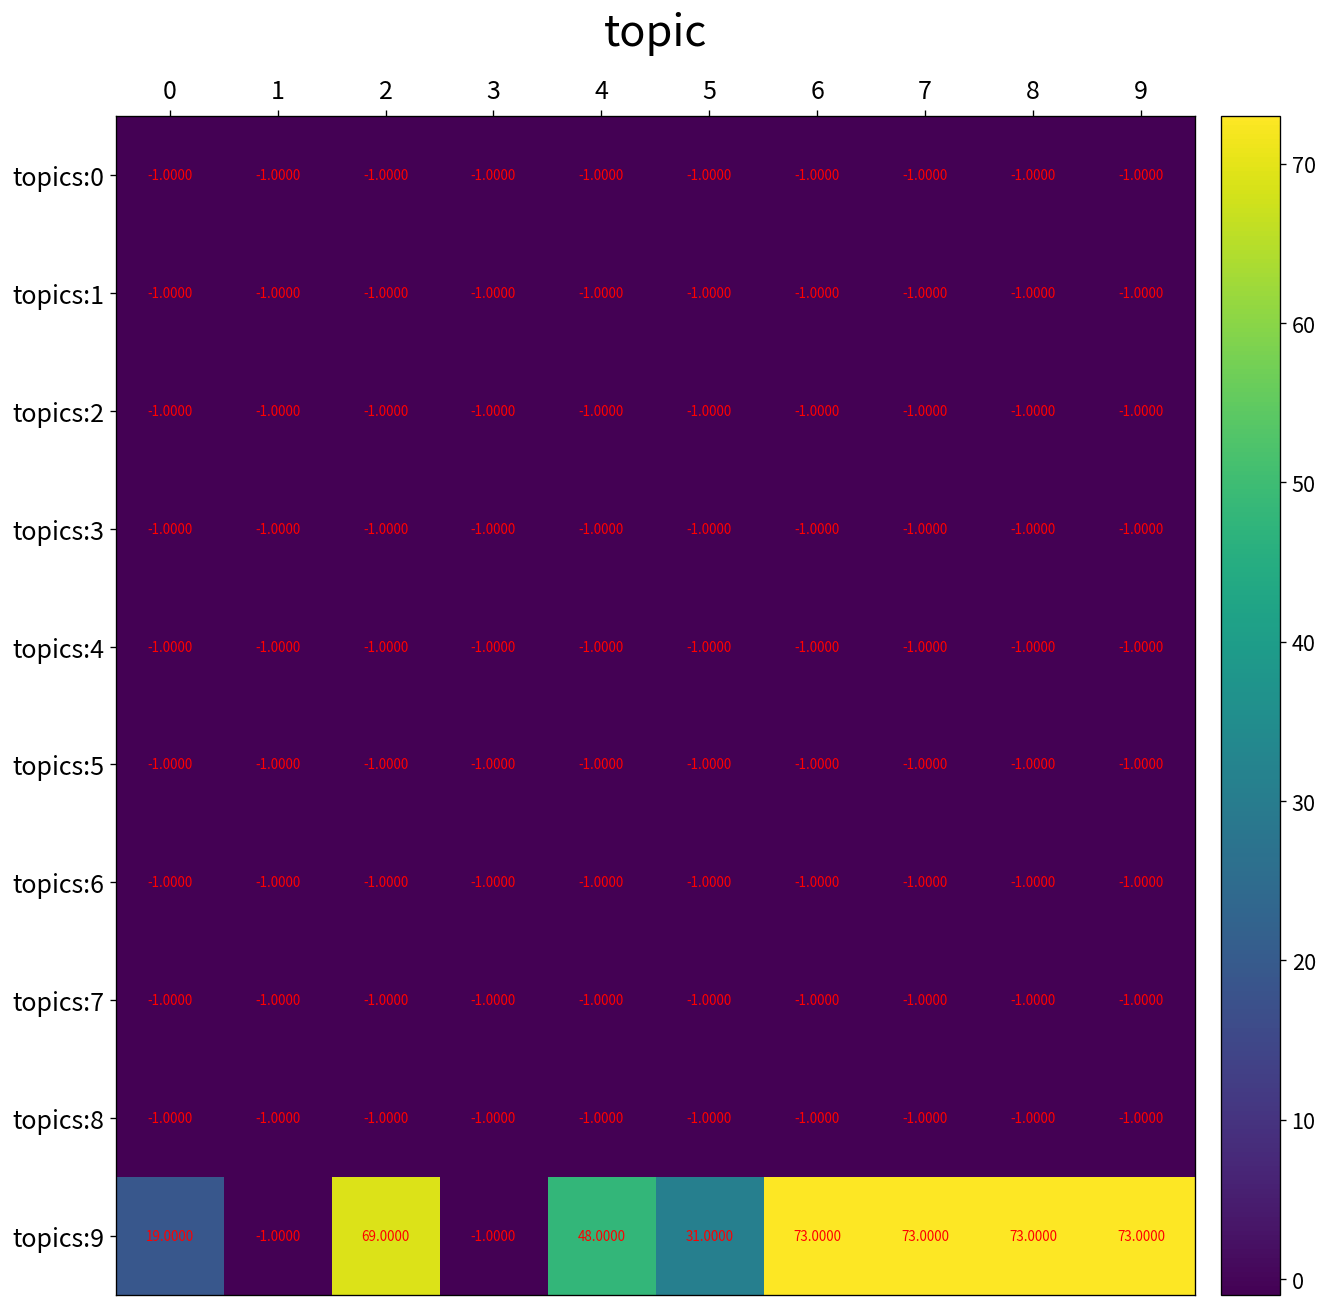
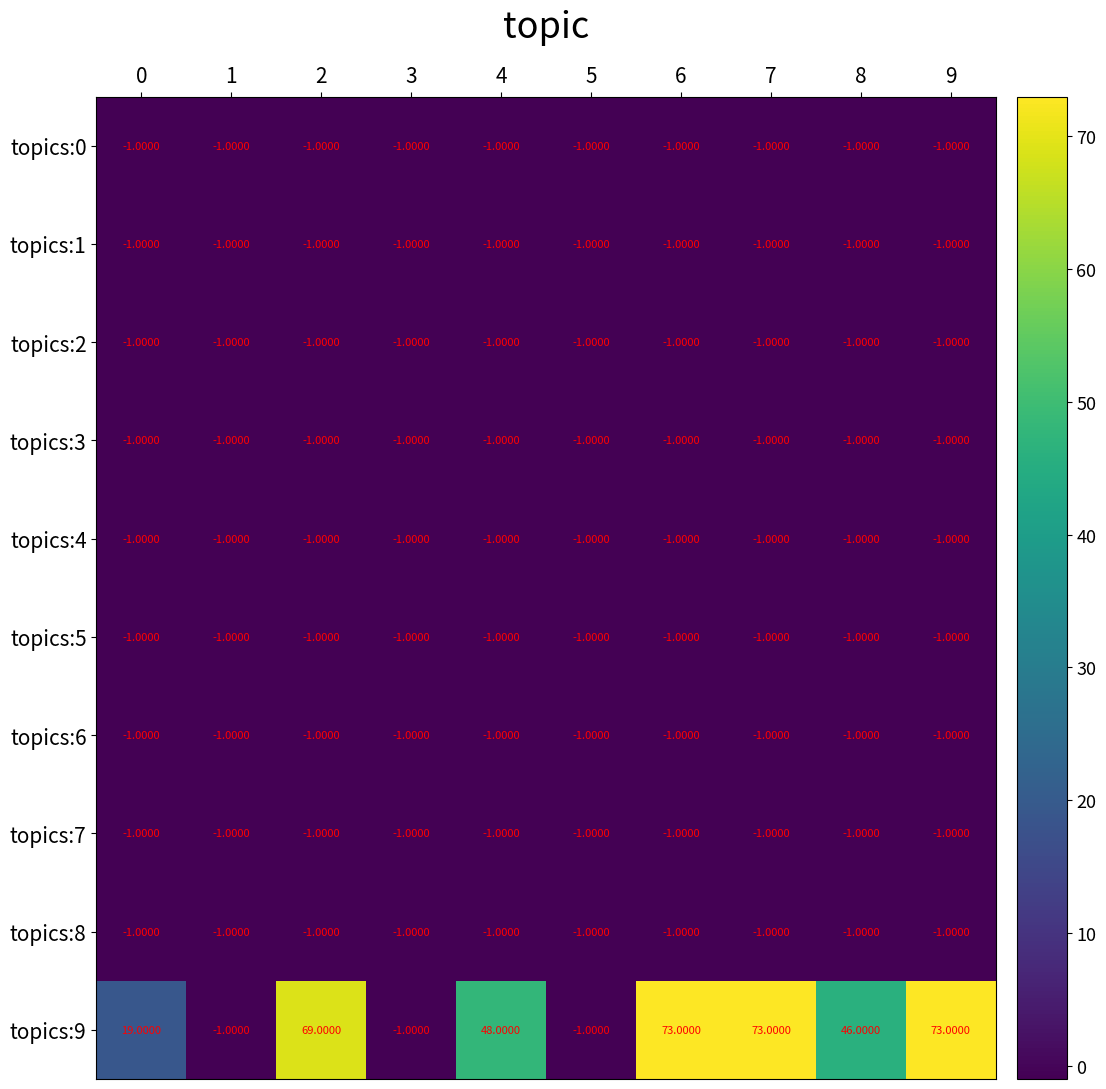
  {
    "topics:0": {
      "0": -1.0000,
      "1": -1.0000,
      "2": -1.0000,
      "3": -1.0000,
      "4": -1.0000,
      "5": -1.0000,
      "6": -1.0000,
      "7": -1.0000,
      "8": -1.0000,
      "9": -1.0000
    },
    "topics:1": {
      "0": -1.0000,
      "1": -1.0000,
      "2": -1.0000,
      "3": -1.0000,
      "4": -1.0000,
      "5": -1.0000,
      "6": -1.0000,
      "7": -1.0000,
      "8": -1.0000,
      "9": -1.0000
    },
    "topics:2": {
      "0": -1.0000,
      "1": -1.0000,
      "2": -1.0000,
      "3": -1.0000,
      "4": -1.0000,
      "5": -1.0000,
      "6": -1.0000,
      "7": -1.0000,
      "8": -1.0000,
      "9": -1.0000
    },
    "topics:3": {
      "0": -1.0000,
      "1": -1.0000,
      "2": -1.0000,
      "3": -1.0000,
      "4": -1.0000,
      "5": -1.0000,
      "6": -1.0000,
      "7": -1.0000,
      "8": -1.0000,
      "9": -1.0000
    },
    "topics:4": {
      "0": -1.0000,
      "1": -1.0000,
      "2": -1.0000,
      "3": -1.0000,
      "4": -1.0000,
      "5": -1.0000,
      "6": -1.0000,
      "7": -1.0000,
      "8": -1.0000,
      "9": -1.0000
    },
    "topics:5": {
      "0": -1.0000,
      "1": -1.0000,
      "2": -1.0000,
      "3": -1.0000,
      "4": -1.0000,
      "5": -1.0000,
      "6": -1.0000,
      "7": -1.0000,
      "8": -1.0000,
      "9": -1.0000
    },
    "topics:6": {
      "0": -1.0000,
      "1": -1.0000,
      "2": -1.0000,
      "3": -1.0000,
      "4": -1.0000,
      "5": -1.0000,
      "6": -1.0000,
      "7": -1.0000,
      "8": -1.0000,
      "9": -1.0000
    },
    "topics:7": {
      "0": -1.0000,
      "1": -1.0000,
      "2": -1.0000,
      "3": -1.0000,
      "4": -1.0000,
      "5": -1.0000,
      "6": -1.0000,
      "7": -1.0000,
      "8": -1.0000,
      "9": -1.0000
    },
    "topics:8": {
      "0": -1.0000,
      "1": -1.0000,
      "2": -1.0000,
      "3": -1.0000,
      "4": -1.0000,
      "5": -1.0000,
      "6": -1.0000,
      "7": -1.0000,
      "8": -1.0000,
      "9": -1.0000
    },
    "topics:9": {
      "0": 19.0000,
      "1": -1.0000,
      "2": 69.0000,
      "3": -1.0000,
      "4": 48.0000,
-     "5": 31.0000,
+     "5": -1.0000,
      "6": 73.0000,
      "7": 73.0000,
-     "8": 73.0000,
+     "8": 46.0000,
      "9": 73.0000
    }
  }
